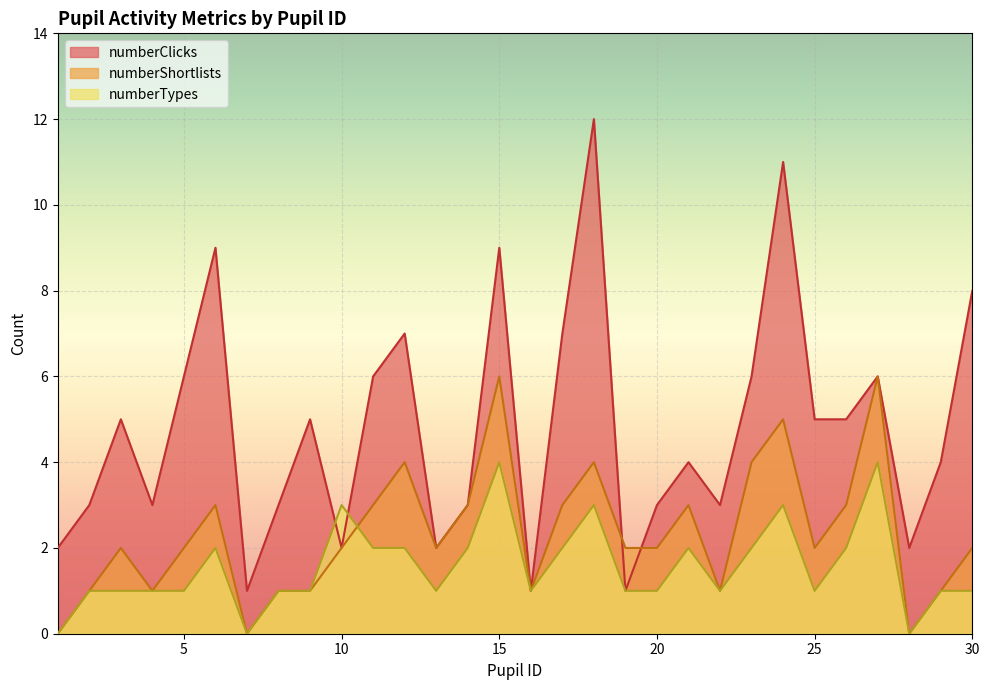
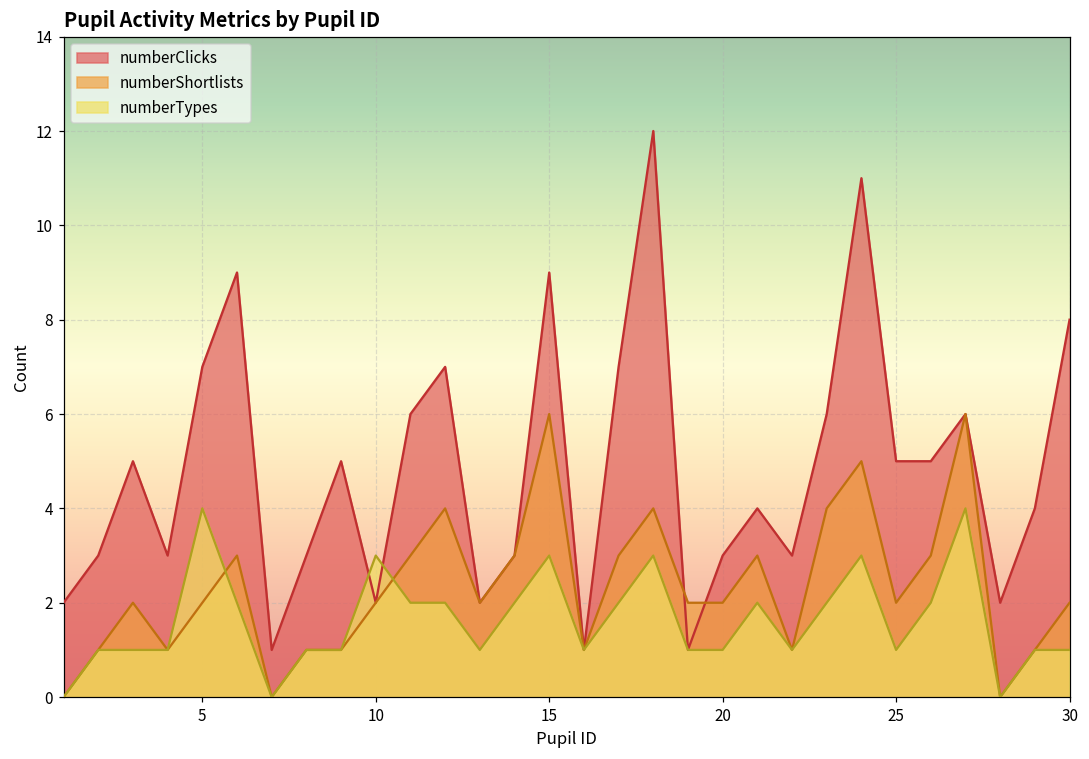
  {
    "numberClicks": {
-     "5": 6,
+     "5": 7,
      "15": 9,
      "20": 3,
      "25": 5,
      "30": 8
    },
    "numberShortlists": {
      "5": 2,
      "15": 6,
      "20": 2,
      "25": 2,
      "30": 2
    },
    "numberTypes": {
-     "5": 1,
+     "5": 4,
      "10": 3,
-     "15": 4,
+     "15": 3,
      "20": 1,
      "25": 1,
      "30": 1
    }
  }
